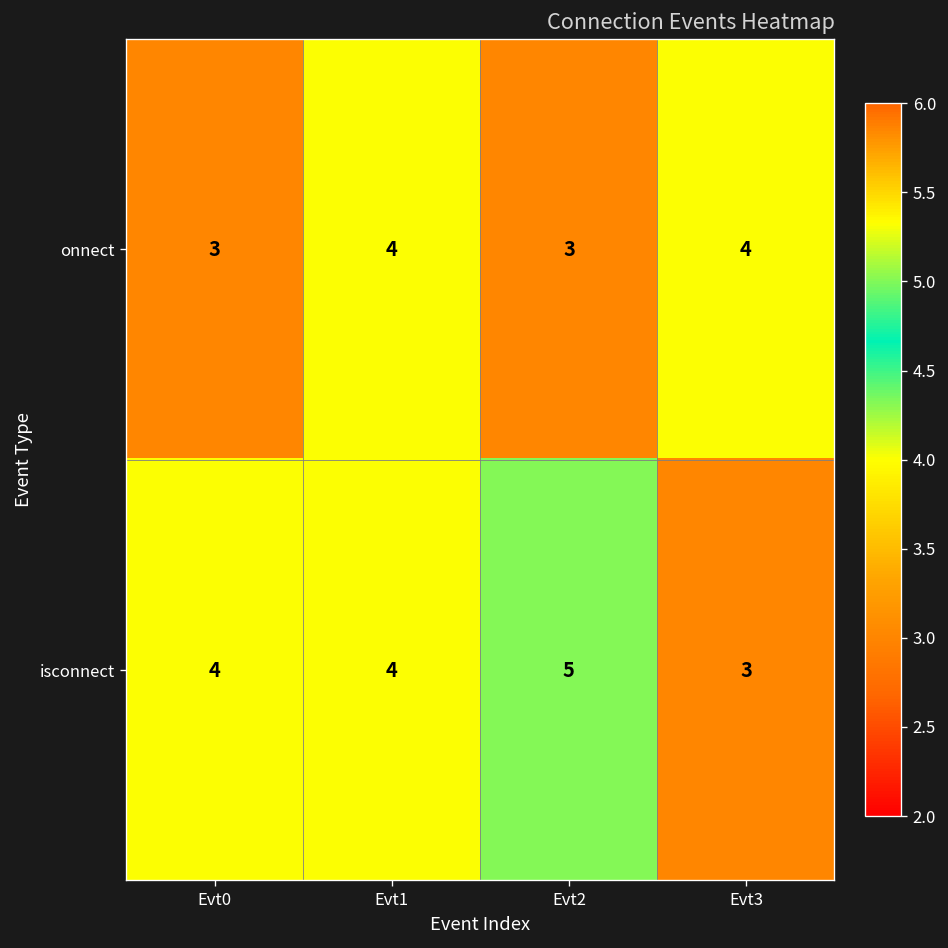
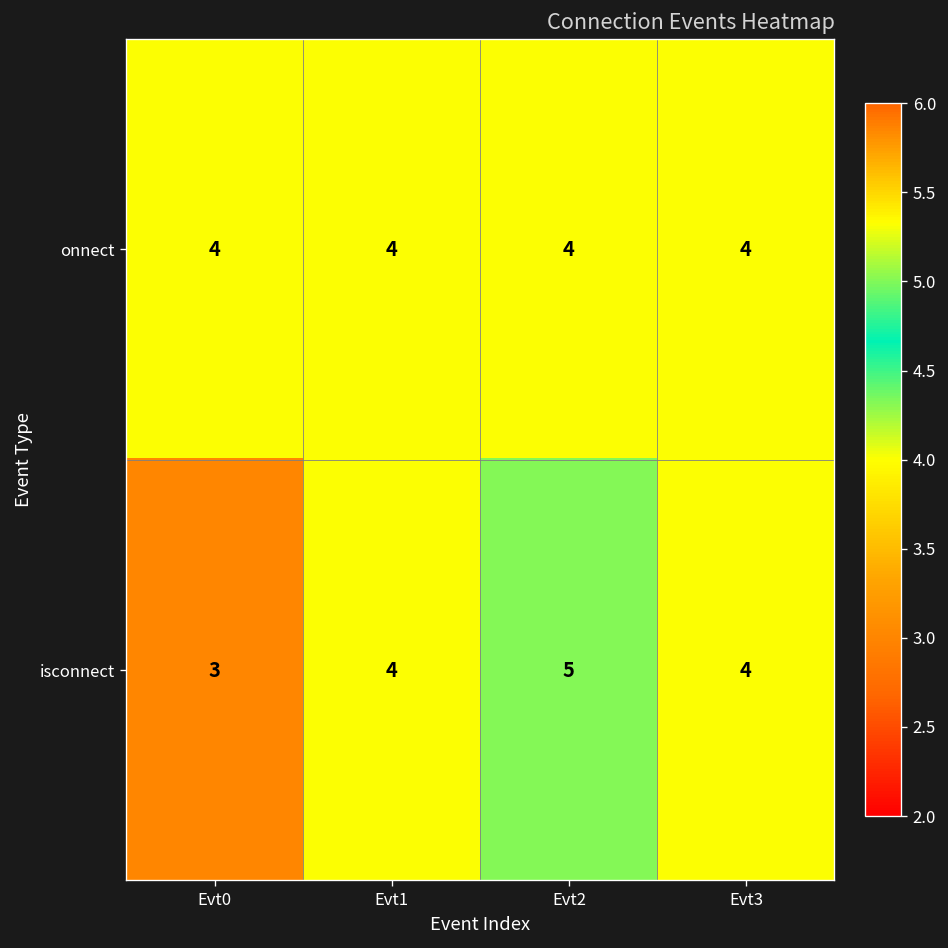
  {
    "onnect": {
-     "Evt0": 3,
+     "Evt0": 4,
      "Evt1": 4,
-     "Evt2": 3,
+     "Evt2": 4,
      "Evt3": 4
    },
    "isconnect": {
-     "Evt0": 4,
+     "Evt0": 3,
      "Evt1": 4,
      "Evt2": 5,
-     "Evt3": 3
+     "Evt3": 4
    }
  }
